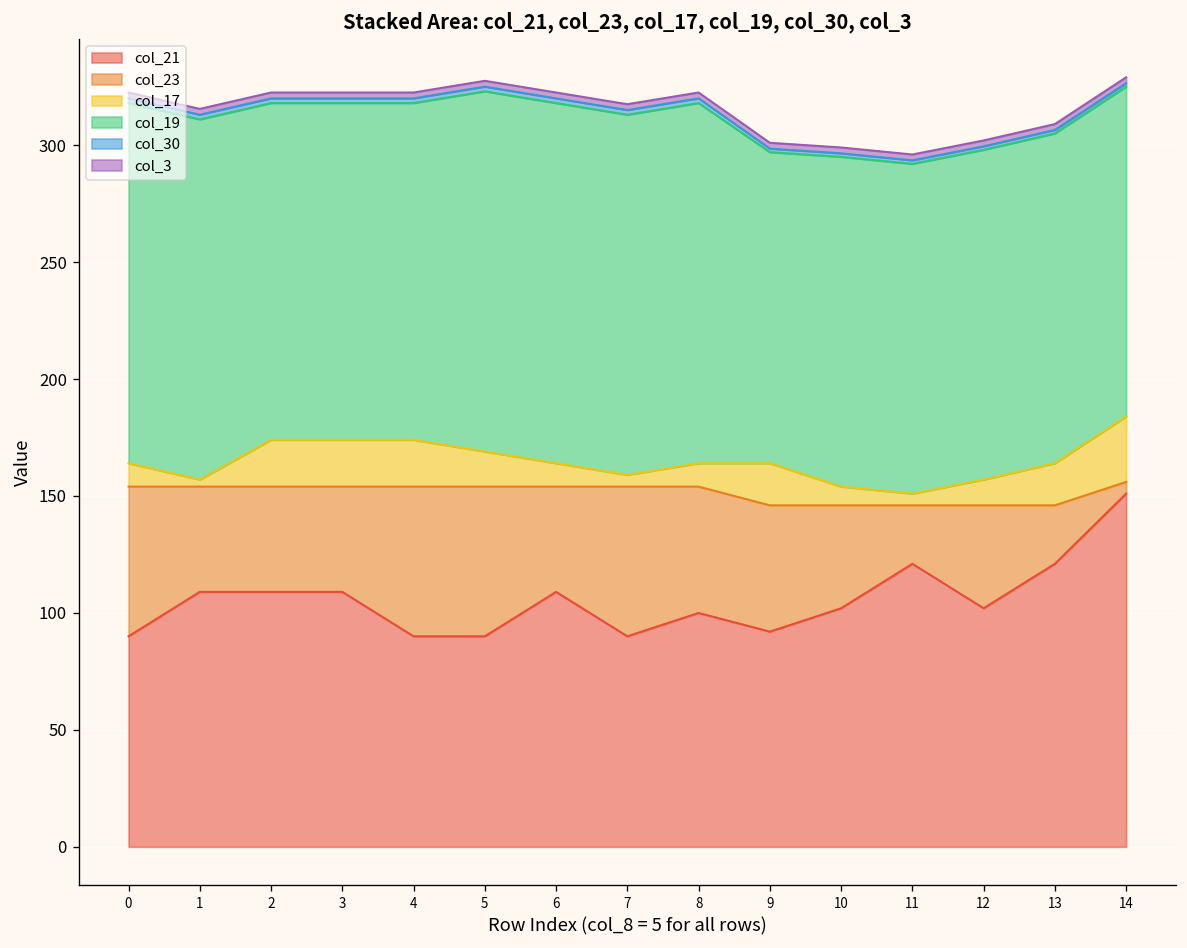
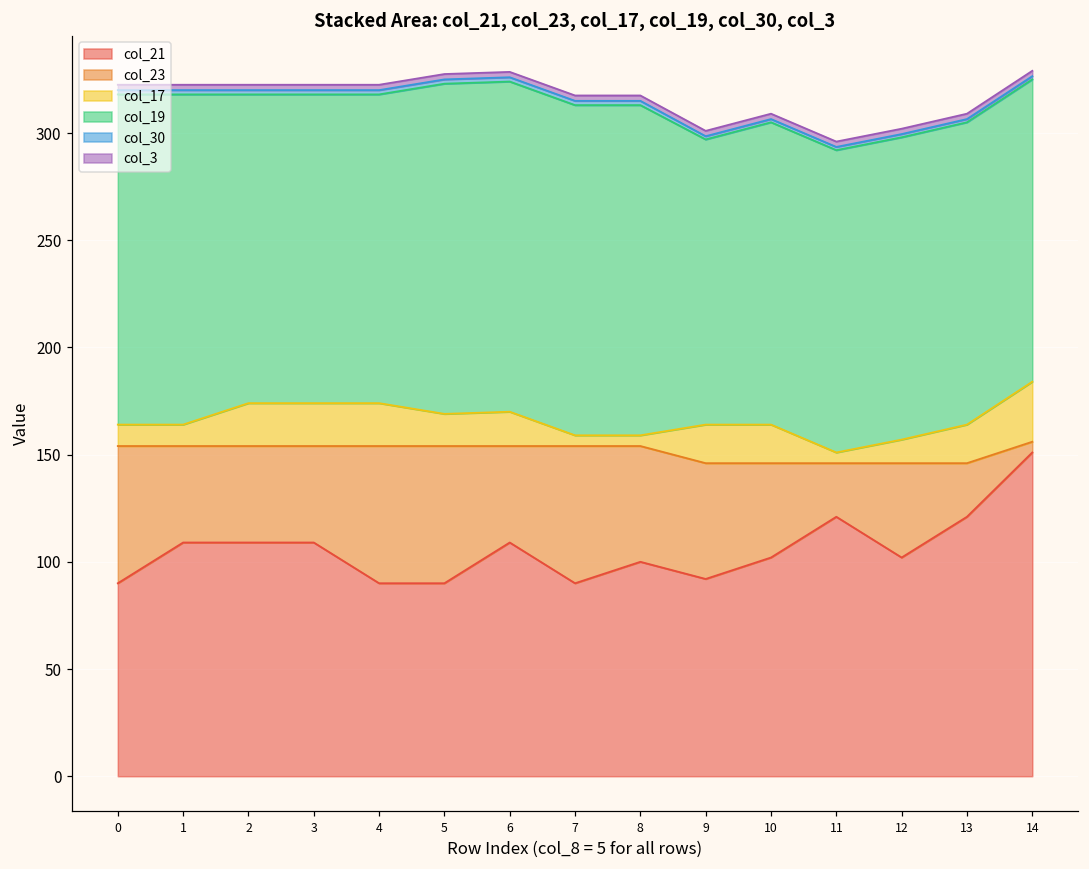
  {
    "col_17": {
      "0": 10,
-     "1": 3,
+     "1": 10,
      "2": 20,
      "3": 20,
      "4": 20,
      "5": 15,
-     "6": 10,
+     "6": 16,
      "7": 5,
-     "8": 10,
+     "8": 5,
      "9": 18,
-     "10": 8,
+     "10": 18,
      "11": 5,
      "12": 11,
      "13": 18,
      "14": 28
    },
    "col_19": {
      "1": 154,
      "2": 144,
      "3": 144,
      "4": 144,
      "5": 154,
      "6": 154,
      "7": 154,
      "8": 154,
      "9": 133,
      "10": 141,
      "11": 141,
      "12": 141,
      "13": 141,
      "14": 141
    },
    "col_30": {
      "1": 2,
      "2": 2,
      "3": 2,
      "4": 2,
      "5": 2,
      "6": 2,
      "7": 2,
      "8": 2,
      "9": 2,
      "10": 2,
      "11": 2,
      "12": 2,
      "13": 2,
      "14": 2
    },
    "col_3": {
      "1": 3,
      "2": 3,
      "3": 3,
      "4": 3,
      "5": 3,
      "6": 3,
      "7": 3,
      "8": 3,
      "9": 3,
      "10": 3,
      "11": 3,
      "12": 3,
      "13": 3,
      "14": 3
    }
  }
